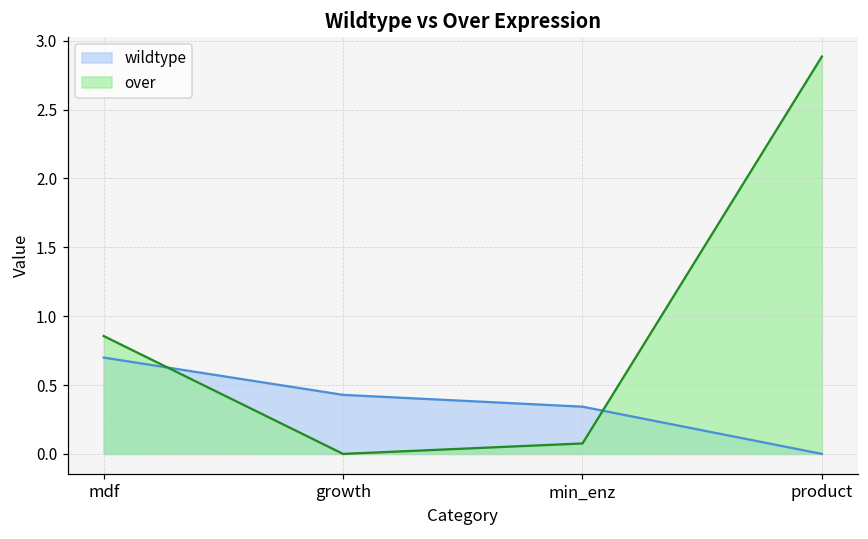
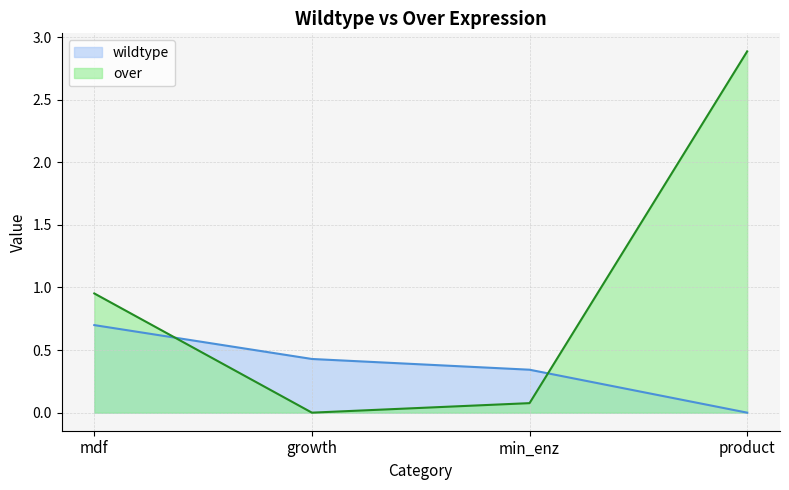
  {
    "wildtype": {
      "mdf": 0.70,
      "growth": 0.43,
      "min_enz": 0.34,
      "product": 0.00
    },
    "over": {
-     "mdf": 0.86,
+     "mdf": 0.95,
      "growth": 0.00,
      "min_enz": 0.08,
      "product": 2.89
    }
  }
